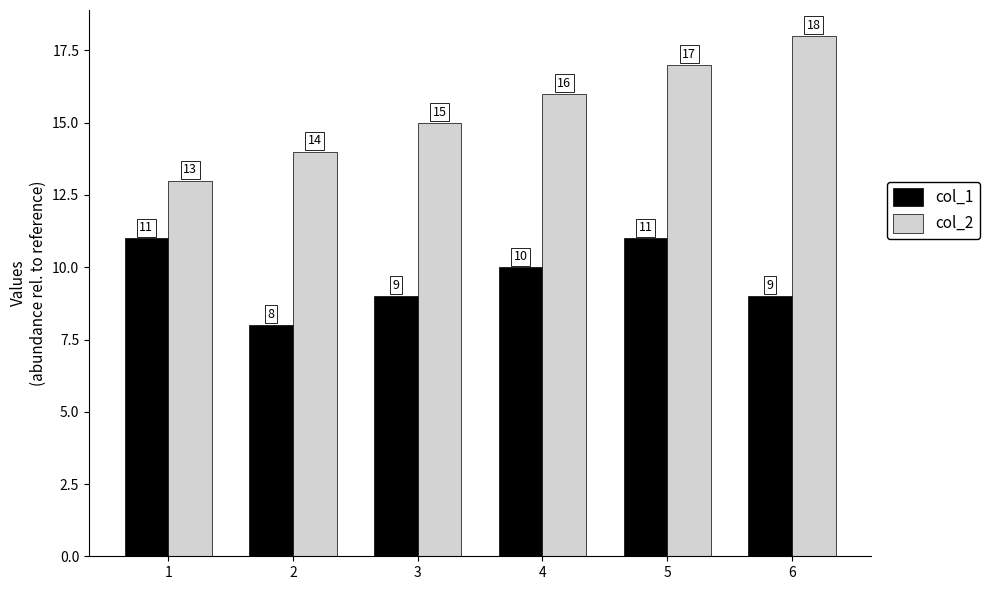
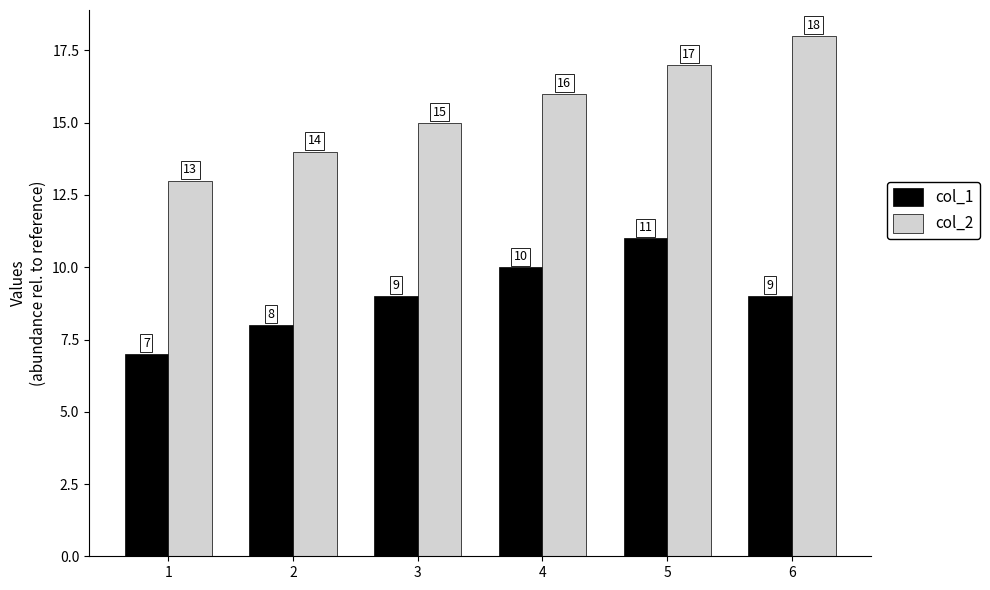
  {
    "col_1": {
-     "1": 11
+     "1": 7
    }
  }
